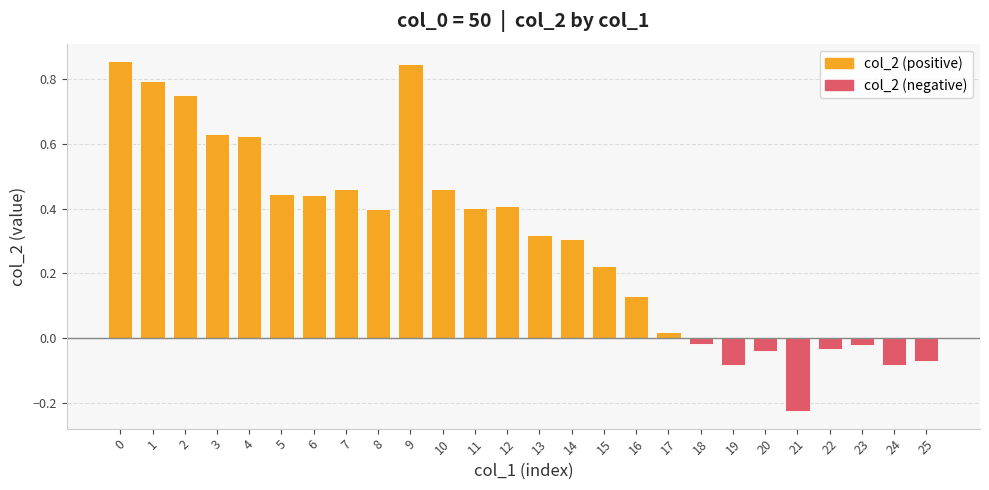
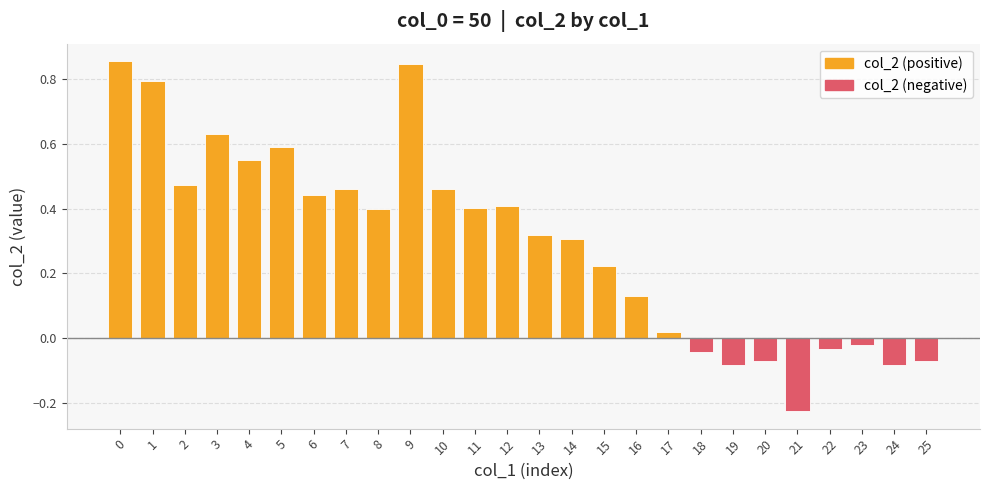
  {
    "0": 0.86,
    "1": 0.79,
-   "2": 0.75,
+   "2": 0.47,
    "3": 0.63,
-   "4": 0.62,
-   "5": 0.45,
+   "4": 0.55,
+   "5": 0.59,
    "6": 0.44,
    "7": 0.46,
    "8": 0.40,
    "9": 0.85,
    "10": 0.46,
    "11": 0.40,
    "12": 0.41,
    "13": 0.32,
    "14": 0.31,
    "15": 0.22,
    "16": 0.13,
    "17": 0.02,
-   "18": -0.02,
+   "18": -0.04,
    "19": -0.08,
-   "20": -0.04,
+   "20": -0.07,
    "21": -0.23,
    "22": -0.03,
    "23": -0.02,
    "24": -0.08,
    "25": -0.07
  }
